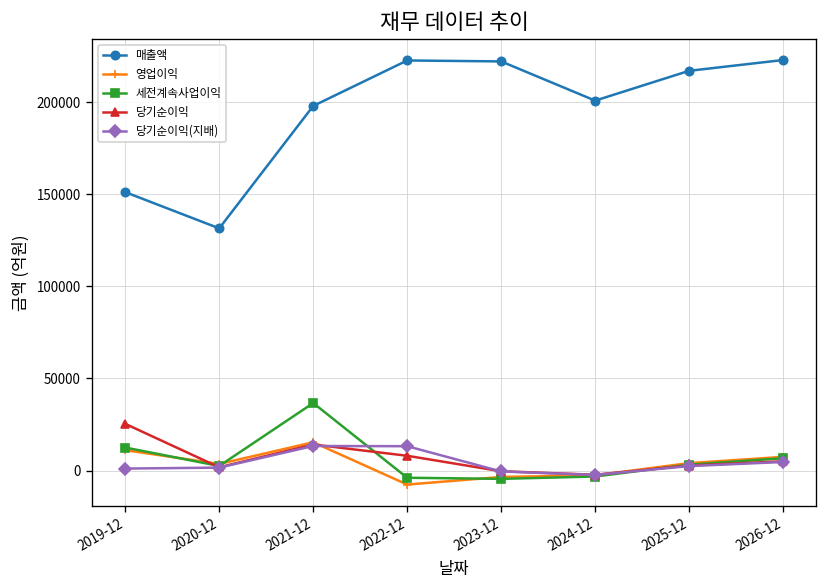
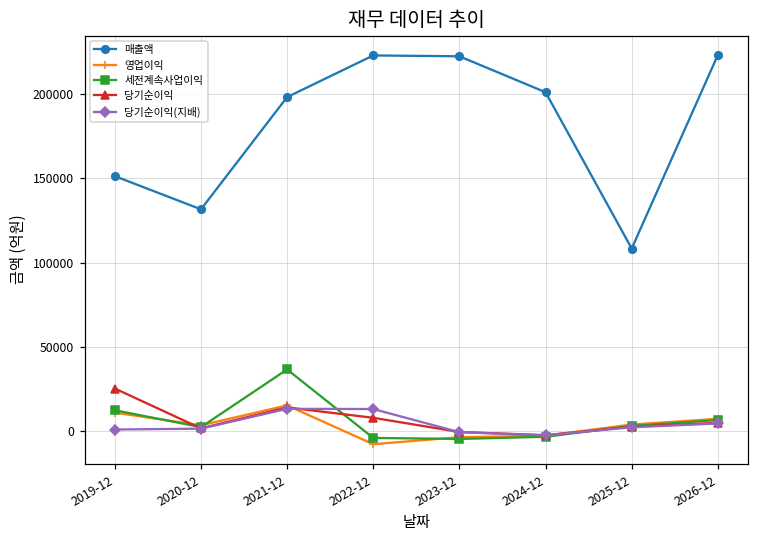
  {
    "매출액": {
      "2019-12": 151000,
      "2020-12": 132000,
      "2021-12": 198000,
      "2022-12": 223000,
      "2023-12": 222000,
      "2024-12": 201000,
-     "2025-12": 217000,
+     "2025-12": 108000,
      "2026-12": 223000
    },
    "영업이익": {
      "2022-12": -8000
    },
    "세전계속사업이익": {
      "2021-12": 37000,
      "2022-12": -4000
    },
    "당기순이익": {
      "2019-12": 25000,
      "2022-12": 8000
    },
    "당기순이익(지배)": {
      "2019-12": 1000,
      "2022-12": 13000
    }
  }
